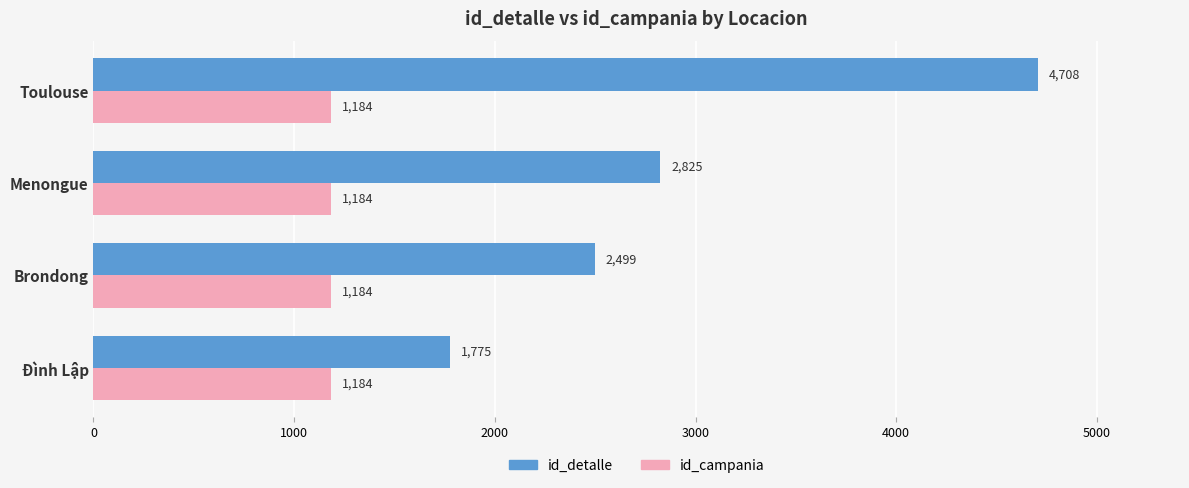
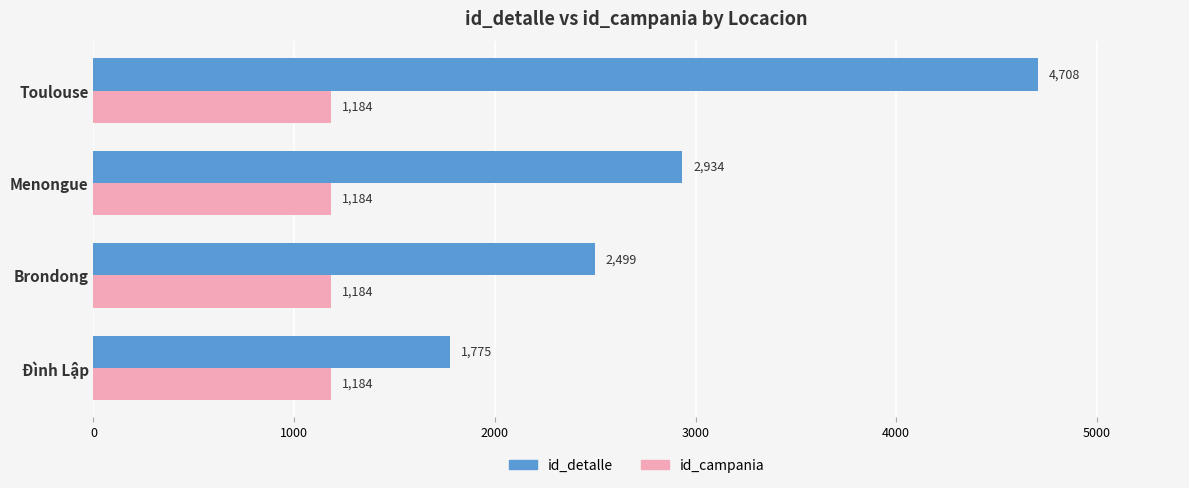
  {
    "id_detalle": {
      "Toulouse": "4,708",
-     "Menongue": "2,825",
+     "Menongue": "2,934",
      "Brondong": "2,499",
      "Đình Lập": "1,775"
    },
    "id_campania": {
      "Toulouse": "1,184",
      "Menongue": "1,184",
      "Brondong": "1,184",
      "Đình Lập": "1,184"
    }
  }
